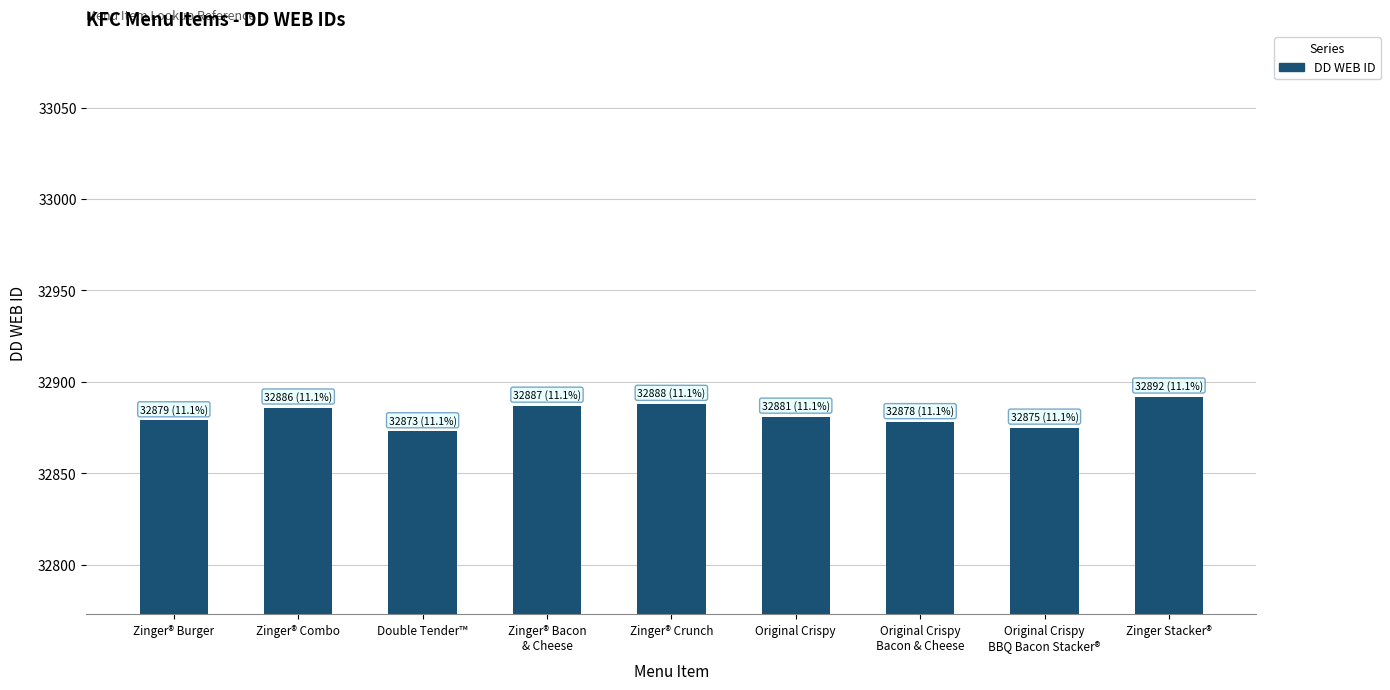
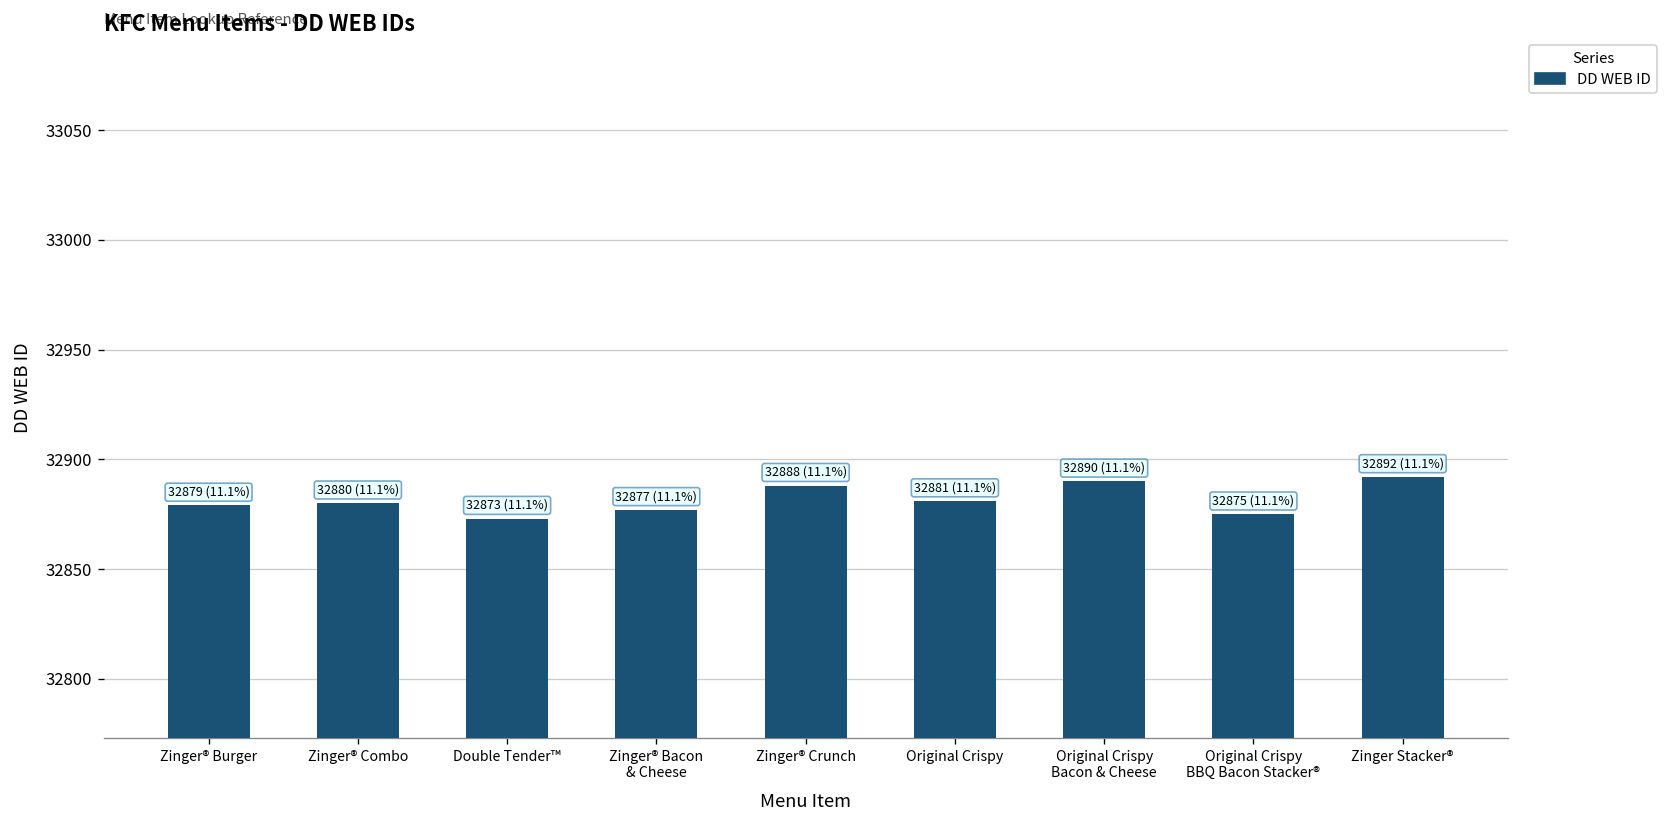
  {
-   "Zinger® Combo": 32886,
-   "Zinger® Bacon & Cheese": 32887,
-   "Original Crispy Bacon & Cheese": 32878
+   "Zinger® Combo": 32880,
+   "Zinger® Bacon & Cheese": 32877,
+   "Original Crispy Bacon & Cheese": 32890
  }
